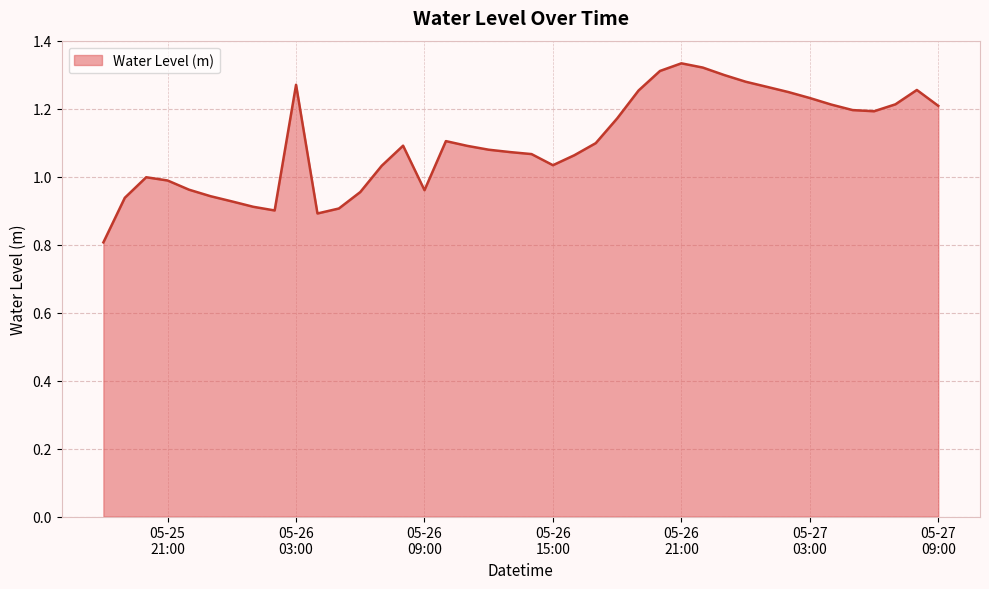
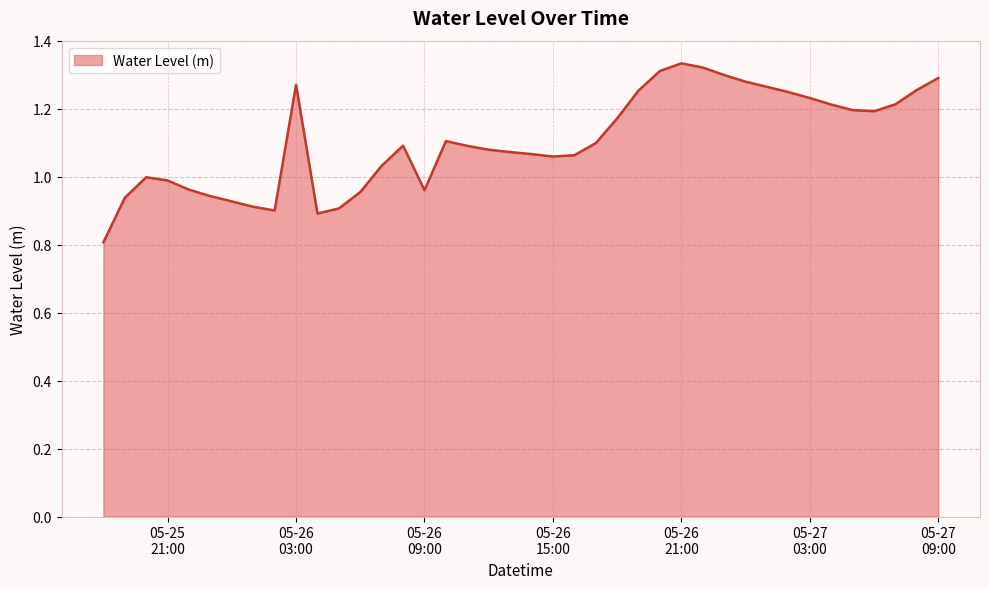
  {
    "05-25 21:00": 0.99,
    "05-26 03:00": 1.27,
    "05-26 09:00": 0.96,
-   "05-26 15:00": 1.03,
+   "05-26 15:00": 1.06,
    "05-26 21:00": 1.33,
    "05-27 03:00": 1.23,
-   "05-27 09:00": 1.21
+   "05-27 09:00": 1.29
  }
